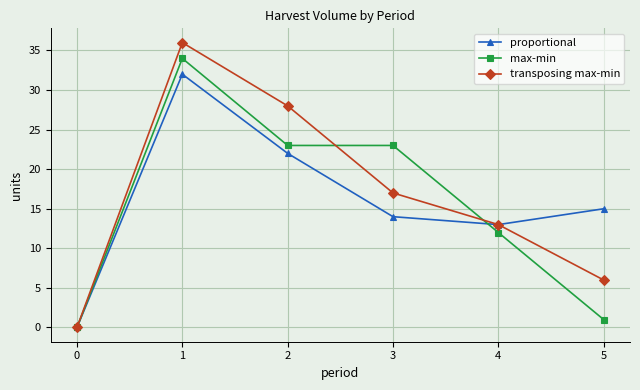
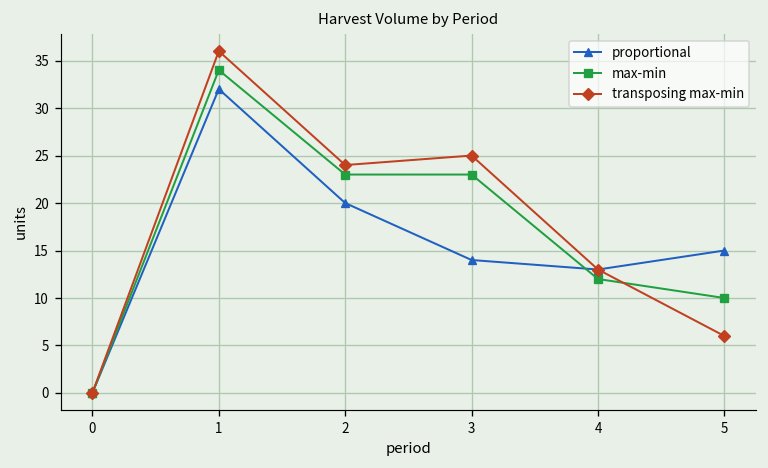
  {
    "proportional": {
      "1": 32,
-     "2": 22,
+     "2": 20,
      "3": 14,
      "5": 15
    },
    "max-min": {
      "1": 34,
      "2": 23,
      "3": 23,
      "4": 12,
-     "5": 1
+     "5": 10
    },
    "transposing max-min": {
      "1": 36,
-     "2": 28,
-     "3": 17,
+     "2": 24,
+     "3": 25,
      "5": 6
    }
  }
